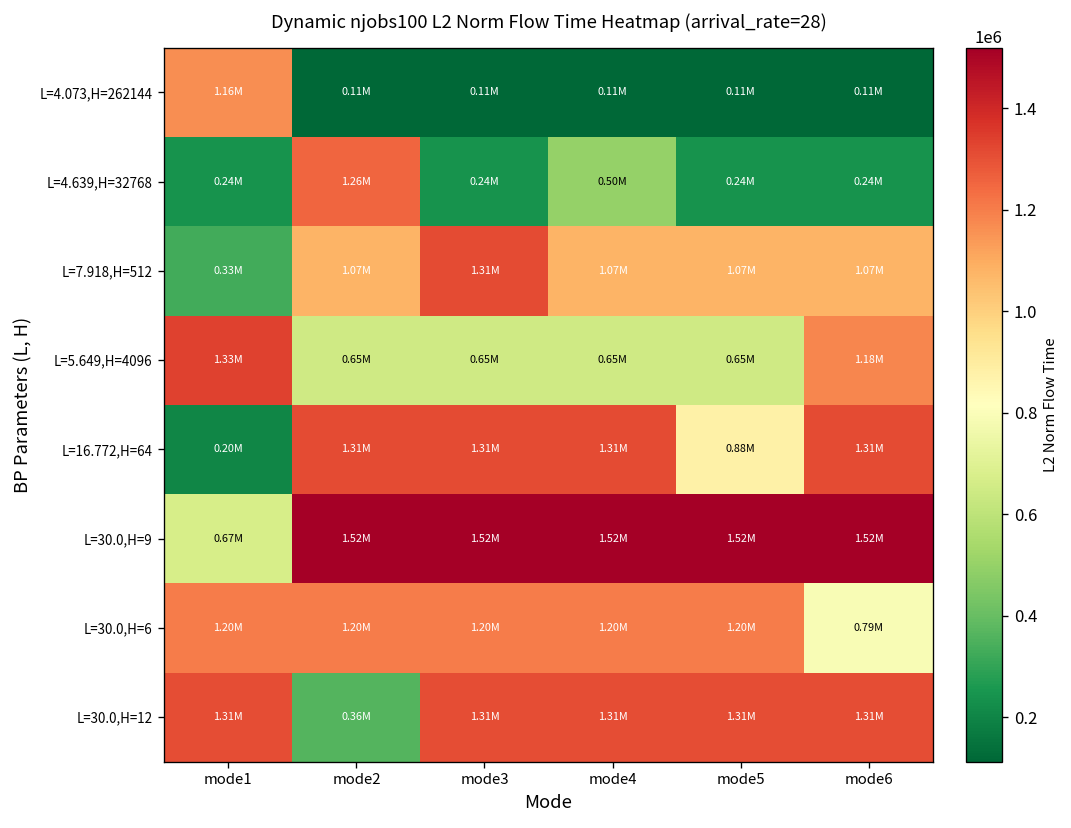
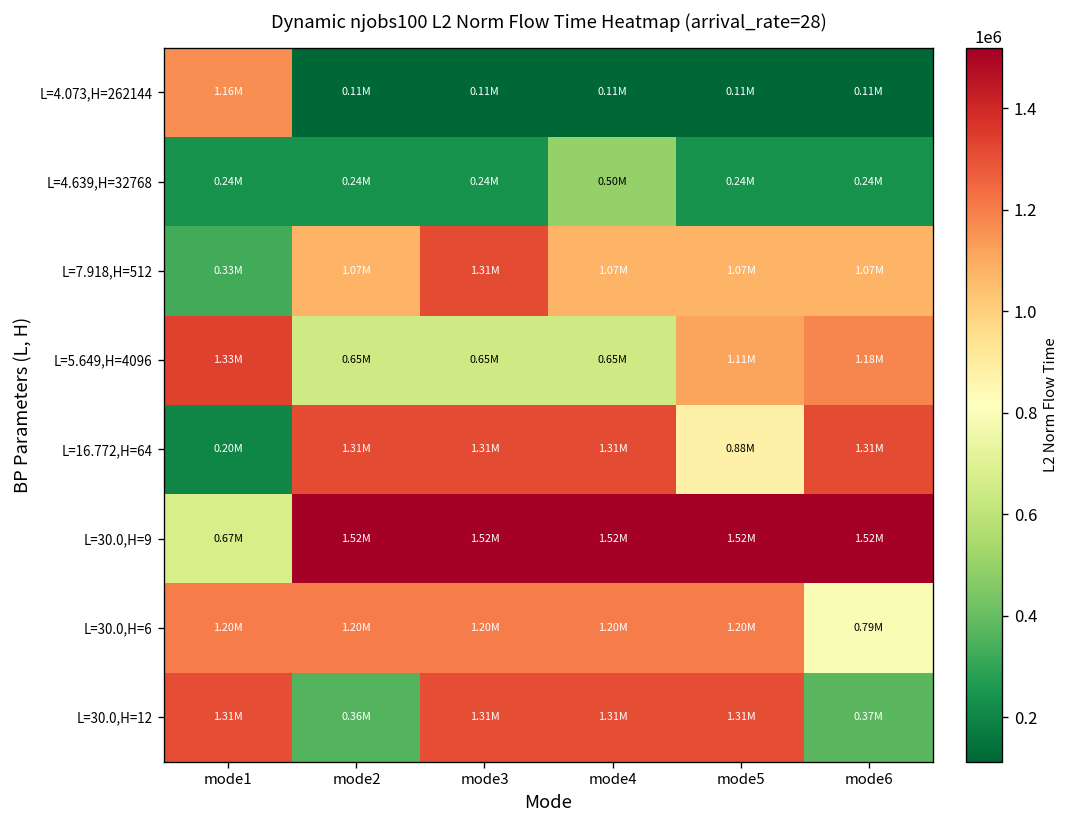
  {
    "L=4.073,H=262144": {
      "mode1": "1.16M",
      "mode2": "0.11M",
      "mode3": "0.11M",
      "mode4": "0.11M",
      "mode5": "0.11M",
      "mode6": "0.11M"
    },
    "L=4.639,H=32768": {
      "mode1": "0.24M",
-     "mode2": "1.26M",
+     "mode2": "0.24M",
      "mode3": "0.24M",
      "mode4": "0.50M",
      "mode5": "0.24M",
      "mode6": "0.24M"
    },
    "L=7.918,H=512": {
      "mode1": "0.33M",
      "mode2": "1.07M",
      "mode3": "1.31M",
      "mode4": "1.07M",
      "mode5": "1.07M",
      "mode6": "1.07M"
    },
    "L=5.649,H=4096": {
      "mode1": "1.33M",
      "mode2": "0.65M",
      "mode3": "0.65M",
      "mode4": "0.65M",
-     "mode5": "0.65M",
+     "mode5": "1.11M",
      "mode6": "1.18M"
    },
    "L=16.772,H=64": {
      "mode1": "0.20M",
      "mode2": "1.31M",
      "mode3": "1.31M",
      "mode4": "1.31M",
      "mode5": "0.88M",
      "mode6": "1.31M"
    },
    "L=30.0,H=9": {
      "mode1": "0.67M",
      "mode2": "1.52M",
      "mode3": "1.52M",
      "mode4": "1.52M",
      "mode5": "1.52M",
      "mode6": "1.52M"
    },
    "L=30.0,H=6": {
      "mode1": "1.20M",
      "mode2": "1.20M",
      "mode3": "1.20M",
      "mode4": "1.20M",
      "mode5": "1.20M",
      "mode6": "0.79M"
    },
    "L=30.0,H=12": {
      "mode1": "1.31M",
      "mode2": "0.36M",
      "mode3": "1.31M",
      "mode4": "1.31M",
      "mode5": "1.31M",
-     "mode6": "1.31M"
+     "mode6": "0.37M"
    }
  }
